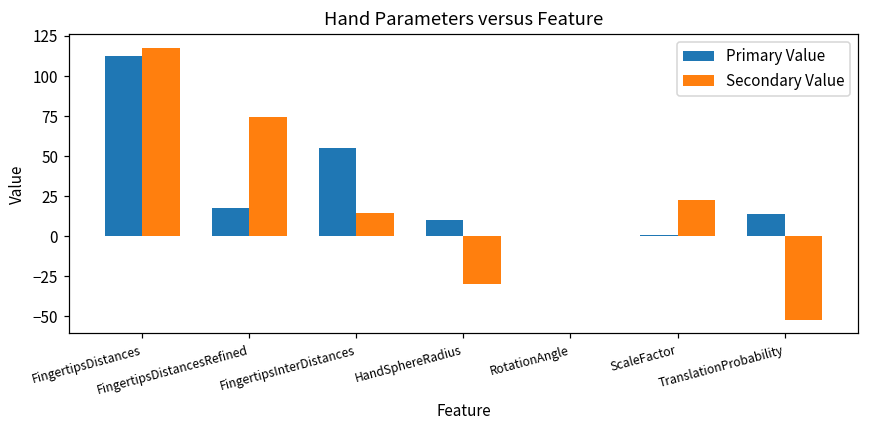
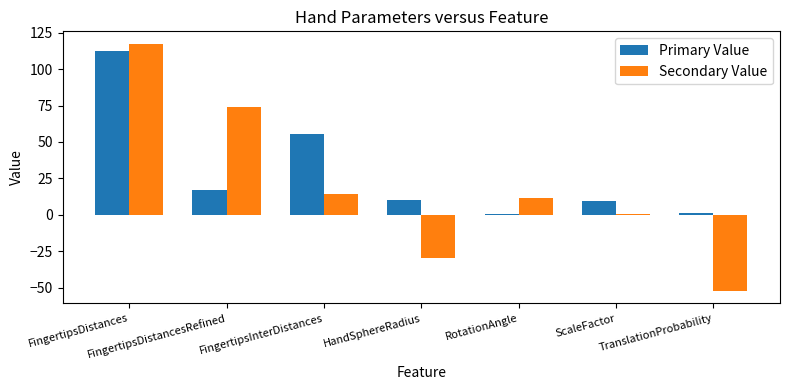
  {
    "Primary Value": {
      "FingertipsDistances": 113,
      "FingertipsDistancesRefined": 17,
      "FingertipsInterDistances": 55,
      "HandSphereRadius": 10,
-     "ScaleFactor": 1,
-     "TranslationProbability": 14
+     "ScaleFactor": 9,
+     "TranslationProbability": 1
    },
    "Secondary Value": {
      "FingertipsDistances": 117,
      "FingertipsDistancesRefined": 74,
      "FingertipsInterDistances": 14,
      "HandSphereRadius": -30,
-     "RotationAngle": 0,
-     "ScaleFactor": 22,
+     "RotationAngle": 11,
+     "ScaleFactor": 0,
      "TranslationProbability": -52
    }
  }
